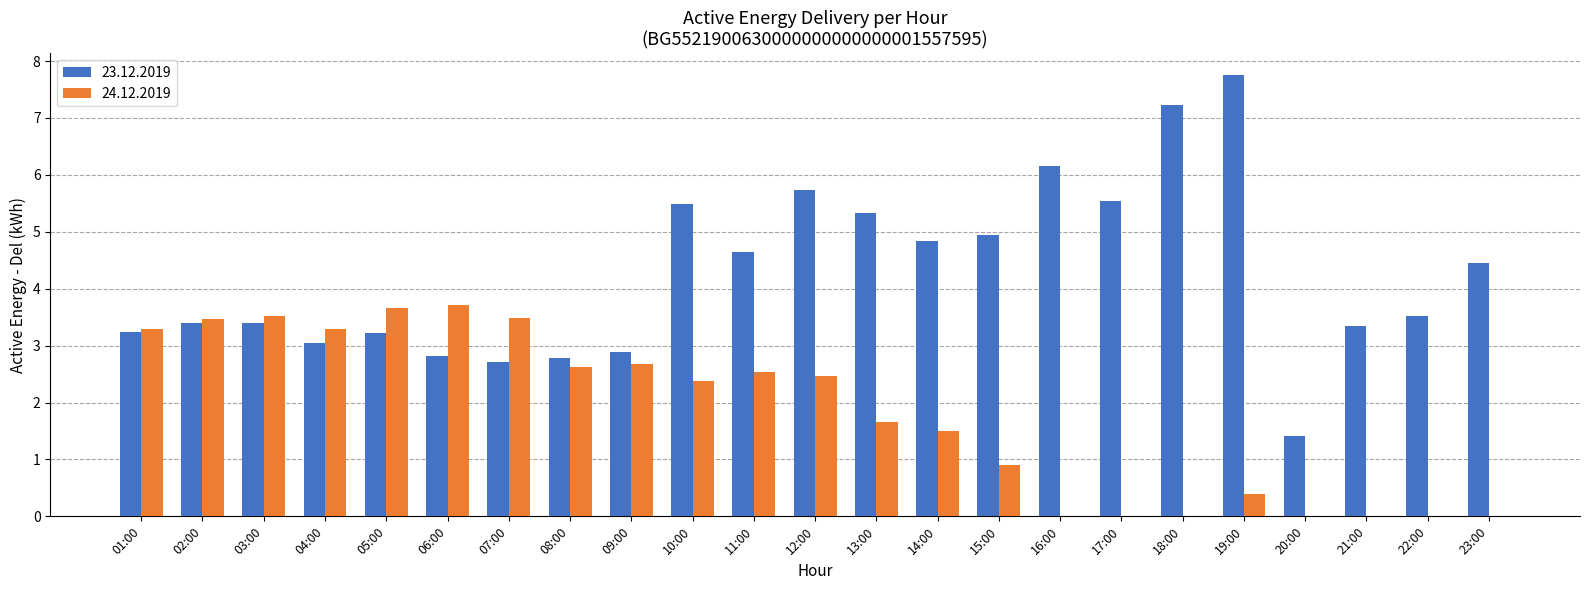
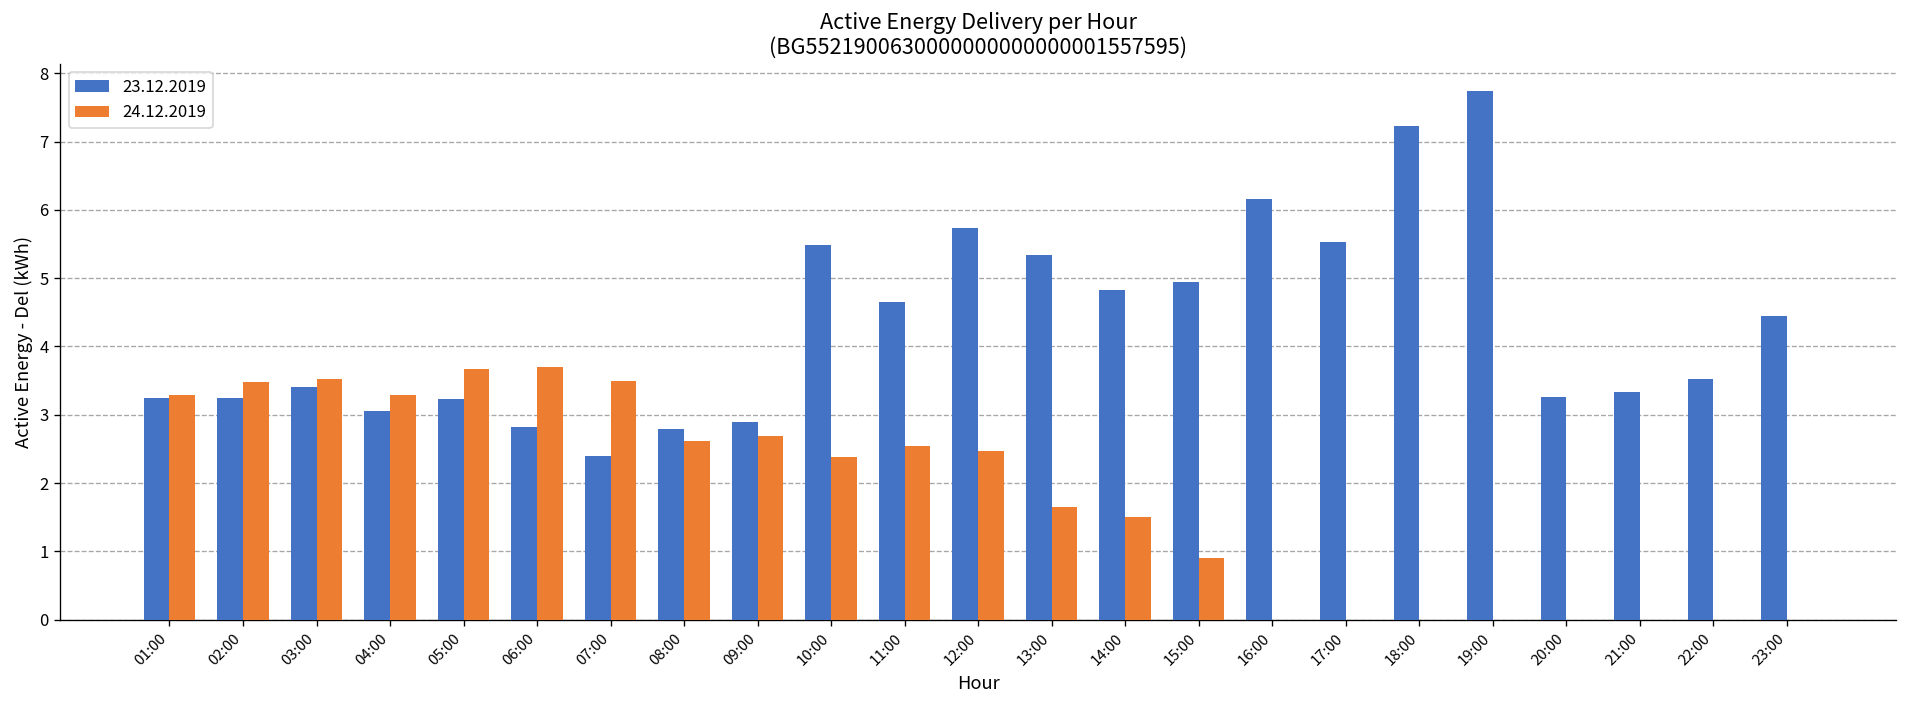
  {
    "23.12.2019": {
      "01:00": 3.2,
-     "02:00": 3.4,
+     "02:00": 3.2,
      "03:00": 3.4,
      "04:00": 3.1,
      "05:00": 3.2,
      "06:00": 2.8,
-     "07:00": 2.7,
+     "07:00": 2.4,
      "08:00": 2.8,
      "09:00": 2.9,
      "10:00": 5.5,
      "11:00": 4.7,
      "12:00": 5.7,
      "13:00": 5.3,
      "14:00": 4.8,
      "15:00": 5.0,
      "16:00": 6.2,
      "17:00": 5.5,
      "18:00": 7.2,
      "19:00": 7.7,
-     "20:00": 1.4,
+     "20:00": 3.3,
      "21:00": 3.3,
      "22:00": 3.5,
      "23:00": 4.5
    },
    "24.12.2019": {
      "01:00": 3.3,
      "02:00": 3.5,
      "03:00": 3.5,
      "04:00": 3.3,
      "05:00": 3.7,
      "06:00": 3.7,
      "07:00": 3.5,
      "08:00": 2.6,
      "09:00": 2.7,
      "10:00": 2.4,
      "11:00": 2.5,
      "12:00": 2.5,
      "13:00": 1.7,
      "14:00": 1.5,
      "15:00": 0.9,
      "16:00": 0.0,
      "17:00": 0.0,
      "18:00": 0.0,
-     "19:00": 0.4,
+     "19:00": 0.0,
      "20:00": 0.0,
      "21:00": 0.0,
      "22:00": 0.0,
      "23:00": 0.0
    }
  }
